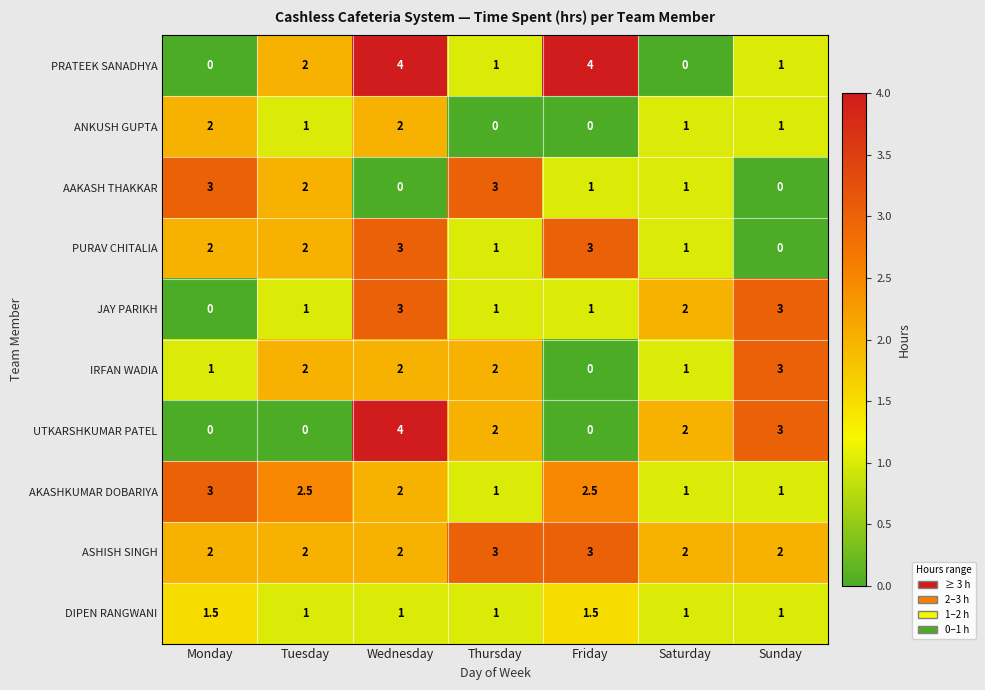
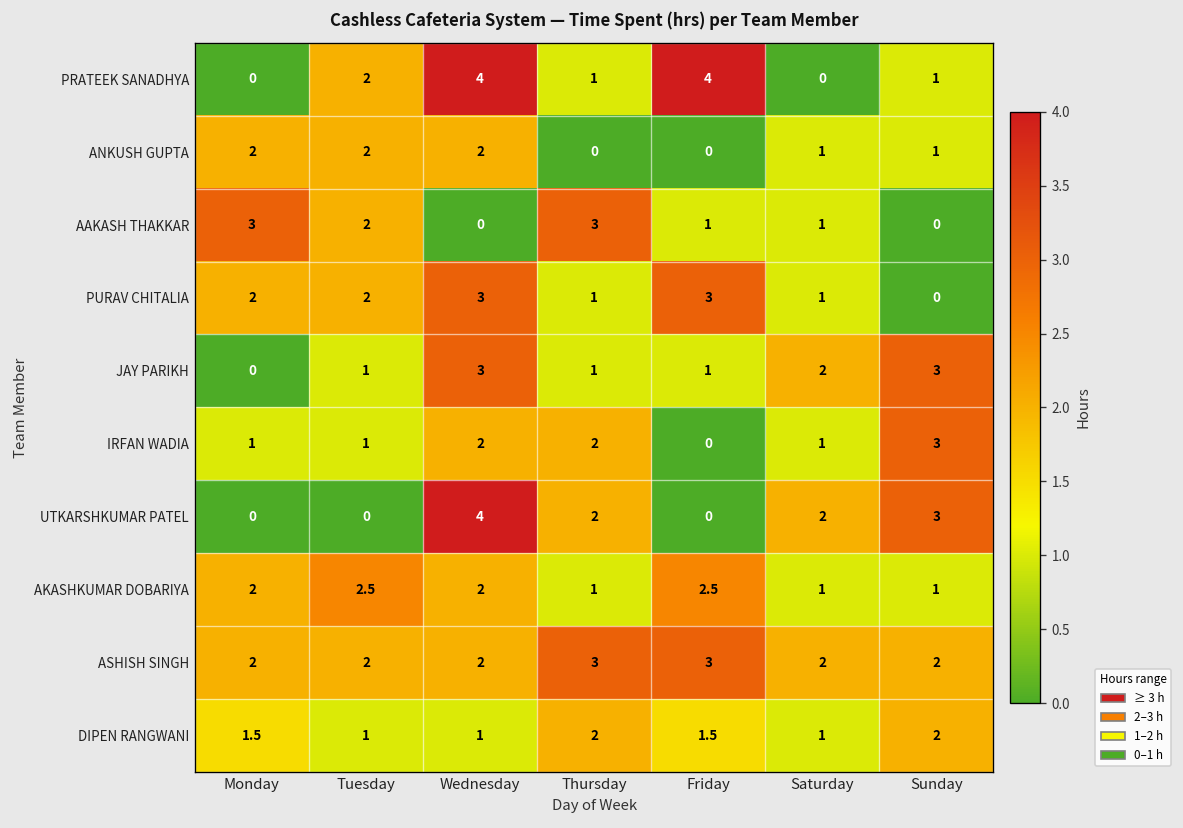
  {
    "PRATEEK SANADHYA": {
      "Monday": 0,
      "Tuesday": 2,
      "Wednesday": 4,
      "Thursday": 1,
      "Friday": 4,
      "Saturday": 0,
      "Sunday": 1
    },
    "ANKUSH GUPTA": {
      "Monday": 2,
-     "Tuesday": 1,
+     "Tuesday": 2,
      "Wednesday": 2,
      "Thursday": 0,
      "Friday": 0,
      "Saturday": 1,
      "Sunday": 1
    },
    "AAKASH THAKKAR": {
      "Monday": 3,
      "Tuesday": 2,
      "Wednesday": 0,
      "Thursday": 3,
      "Friday": 1,
      "Saturday": 1,
      "Sunday": 0
    },
    "PURAV CHITALIA": {
      "Monday": 2,
      "Tuesday": 2,
      "Wednesday": 3,
      "Thursday": 1,
      "Friday": 3,
      "Saturday": 1,
      "Sunday": 0
    },
    "JAY PARIKH": {
      "Monday": 0,
      "Tuesday": 1,
      "Wednesday": 3,
      "Thursday": 1,
      "Friday": 1,
      "Saturday": 2,
      "Sunday": 3
    },
    "IRFAN WADIA": {
      "Monday": 1,
-     "Tuesday": 2,
+     "Tuesday": 1,
      "Wednesday": 2,
      "Thursday": 2,
      "Friday": 0,
      "Saturday": 1,
      "Sunday": 3
    },
    "UTKARSHKUMAR PATEL": {
      "Monday": 0,
      "Tuesday": 0,
      "Wednesday": 4,
      "Thursday": 2,
      "Friday": 0,
      "Saturday": 2,
      "Sunday": 3
    },
    "AKASHKUMAR DOBARIYA": {
-     "Monday": 3,
+     "Monday": 2,
      "Tuesday": 2.5,
      "Wednesday": 2,
      "Thursday": 1,
      "Friday": 2.5,
      "Saturday": 1,
      "Sunday": 1
    },
    "ASHISH SINGH": {
      "Monday": 2,
      "Tuesday": 2,
      "Wednesday": 2,
      "Thursday": 3,
      "Friday": 3,
      "Saturday": 2,
      "Sunday": 2
    },
    "DIPEN RANGWANI": {
      "Monday": 1.5,
      "Tuesday": 1,
      "Wednesday": 1,
-     "Thursday": 1,
+     "Thursday": 2,
      "Friday": 1.5,
      "Saturday": 1,
-     "Sunday": 1
+     "Sunday": 2
    }
  }
